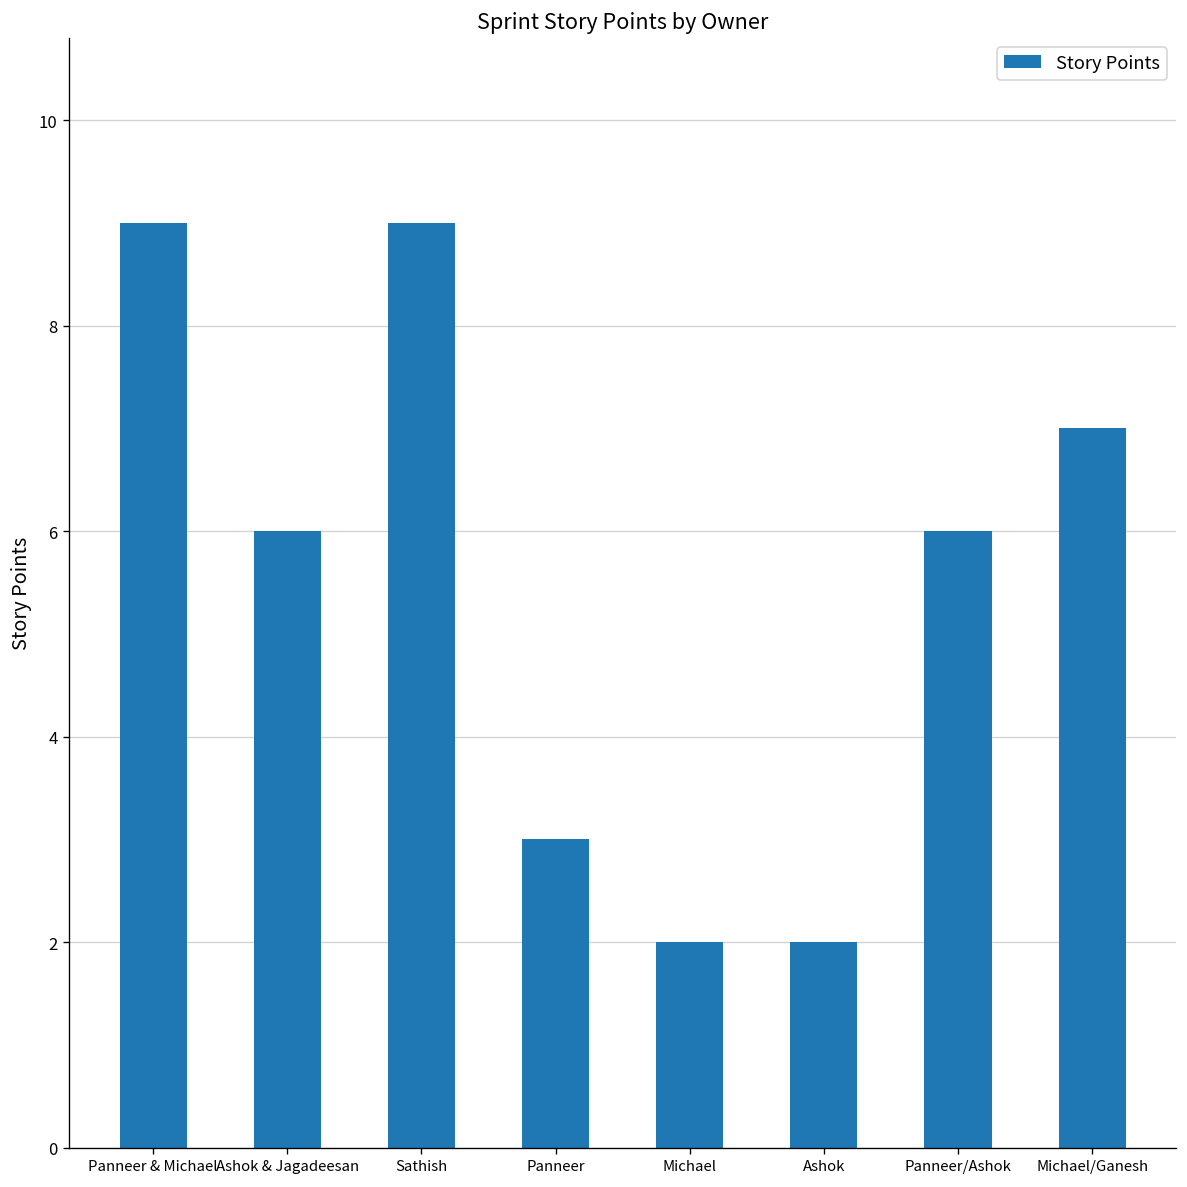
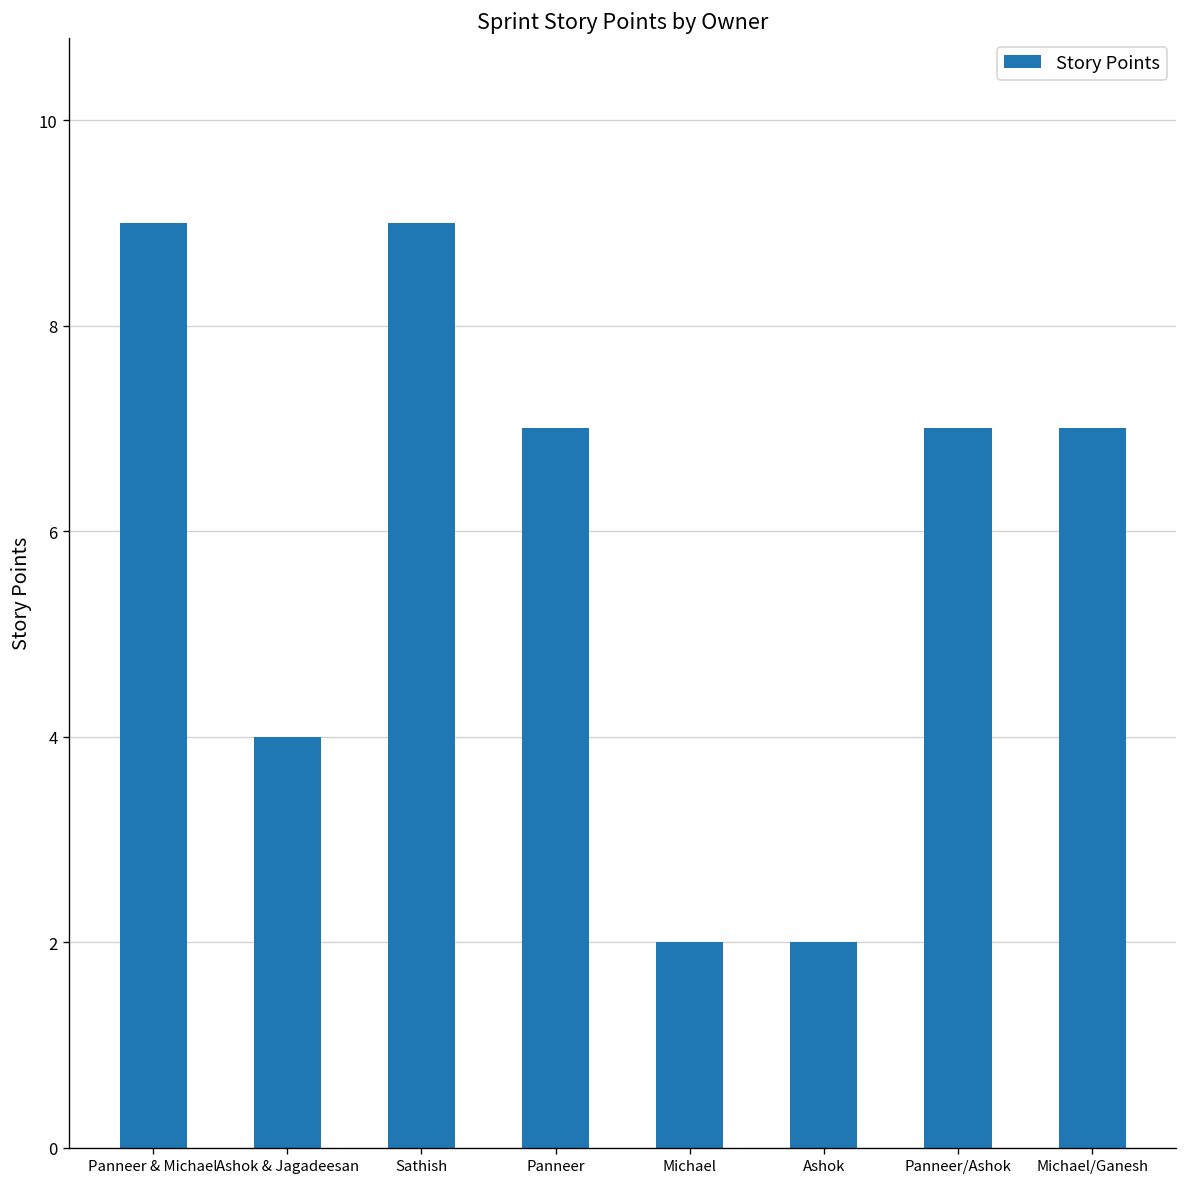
  {
    "Panneer & Michael": 9,
-   "Ashok & Jagadeesan": 6,
+   "Ashok & Jagadeesan": 4,
    "Sathish": 9,
-   "Panneer": 3,
+   "Panneer": 7,
    "Michael": 2,
    "Ashok": 2,
-   "Panneer/Ashok": 6,
+   "Panneer/Ashok": 7,
    "Michael/Ganesh": 7
  }
